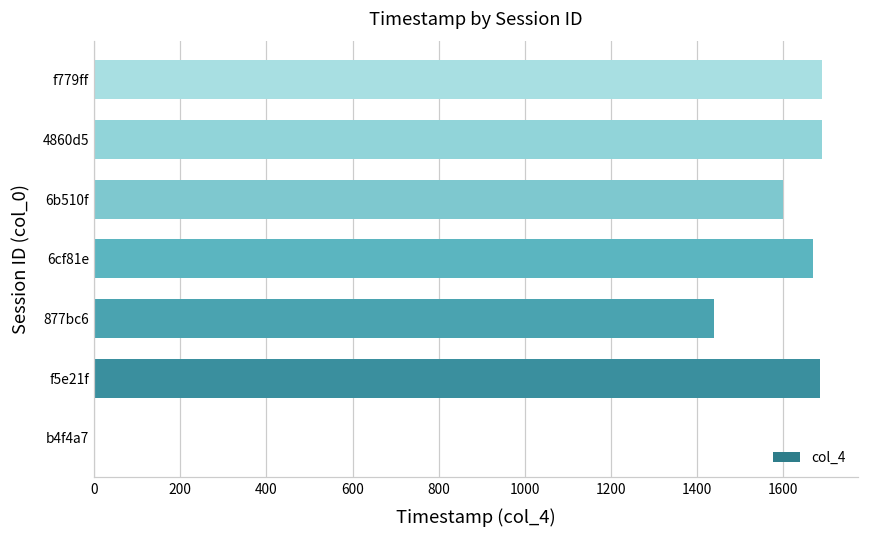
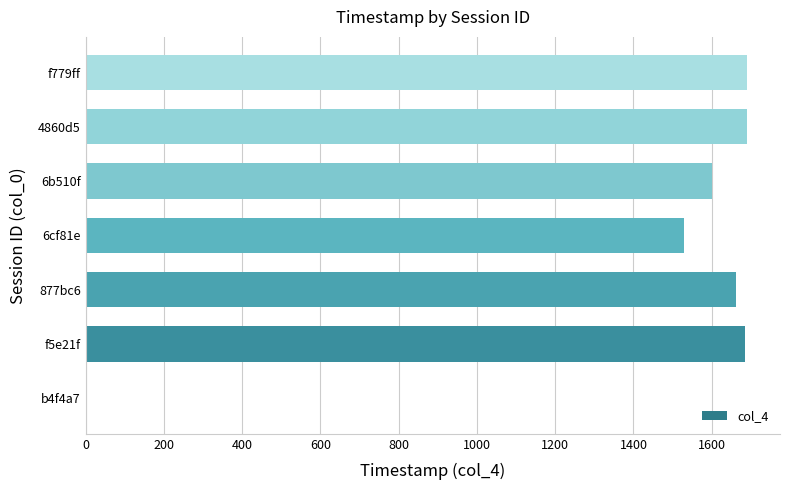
  {
    "f779ff": 1690,
    "4860d5": 1690,
    "6b510f": 1600,
-   "6cf81e": 1670,
-   "877bc6": 1440,
+   "6cf81e": 1530,
+   "877bc6": 1660,
    "f5e21f": 1690,
    "b4f4a7": 0
  }
